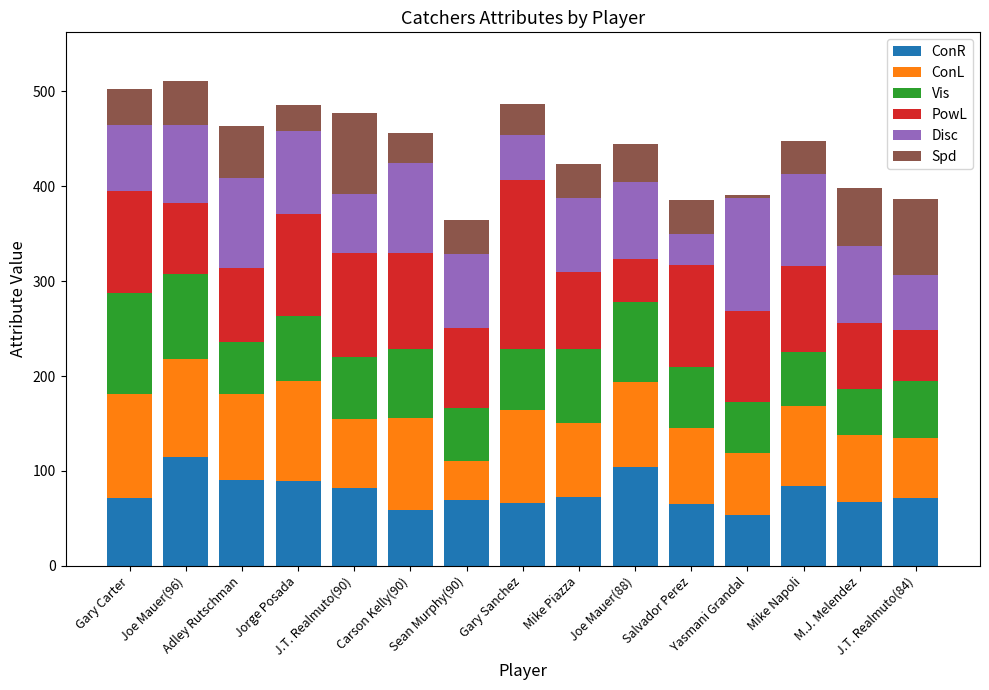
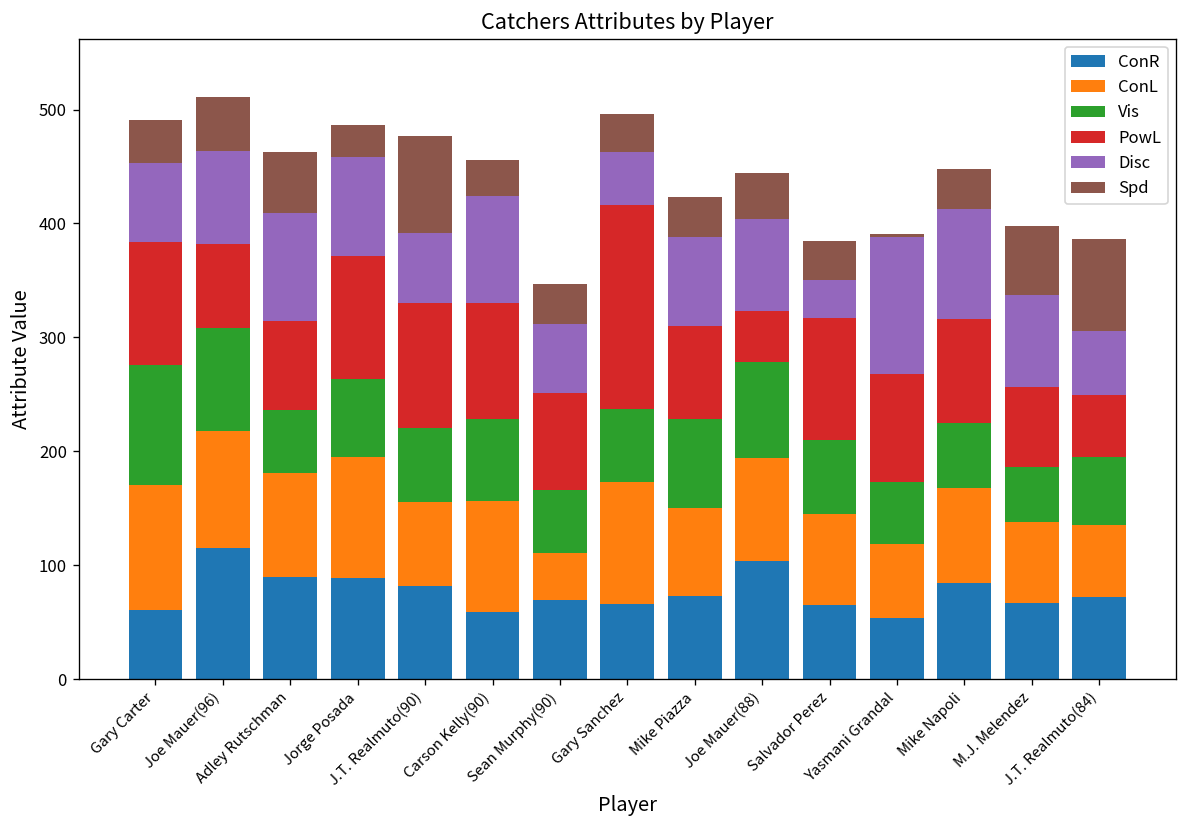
  {
    "ConR": {
-     "Gary Carter": 70,
+     "Gary Carter": 60,
      "Joe Mauer(96)": 120,
      "Adley Rutschman": 90,
      "Jorge Posada": 90,
      "J.T. Realmuto(90)": 80,
      "Carson Kelly(90)": 60,
      "Sean Murphy(90)": 70,
      "Gary Sanchez": 70,
      "Mike Piazza": 70,
      "Joe Mauer(88)": 100,
      "Salvador Perez": 70,
      "Yasmani Grandal": 50,
      "Mike Napoli": 80,
      "M.J. Melendez": 70,
      "J.T. Realmuto(84)": 70
    },
    "ConL": {
      "Gary Carter": 110,
      "Joe Mauer(96)": 100,
      "Adley Rutschman": 90,
      "Jorge Posada": 110,
      "J.T. Realmuto(90)": 70,
      "Carson Kelly(90)": 100,
      "Sean Murphy(90)": 40,
-     "Gary Sanchez": 100,
+     "Gary Sanchez": 110,
      "Mike Piazza": 80,
      "Joe Mauer(88)": 90,
      "Salvador Perez": 80,
      "Yasmani Grandal": 70,
      "Mike Napoli": 80,
      "M.J. Melendez": 70,
      "J.T. Realmuto(84)": 60
    },
    "Vis": {
      "Gary Carter": 110,
      "Joe Mauer(96)": 90,
      "Adley Rutschman": 60,
      "Jorge Posada": 70,
      "J.T. Realmuto(90)": 70,
      "Carson Kelly(90)": 70,
      "Sean Murphy(90)": 60,
      "Gary Sanchez": 60,
      "Mike Piazza": 80,
      "Joe Mauer(88)": 80,
      "Salvador Perez": 70,
      "Yasmani Grandal": 50,
      "Mike Napoli": 60,
      "M.J. Melendez": 50,
      "J.T. Realmuto(84)": 60
    },
    "PowL": {
      "Gary Carter": 110,
      "Joe Mauer(96)": 70,
      "Adley Rutschman": 80,
      "Jorge Posada": 110,
      "J.T. Realmuto(90)": 110,
      "Carson Kelly(90)": 100,
      "Sean Murphy(90)": 90,
      "Gary Sanchez": 180,
      "Mike Piazza": 80,
      "Joe Mauer(88)": 50,
      "Salvador Perez": 110,
      "Yasmani Grandal": 100,
      "Mike Napoli": 90,
      "M.J. Melendez": 70,
      "J.T. Realmuto(84)": 50
    },
    "Disc": {
      "Gary Carter": 70,
      "Joe Mauer(96)": 80,
      "Adley Rutschman": 100,
      "Jorge Posada": 90,
      "J.T. Realmuto(90)": 60,
      "Carson Kelly(90)": 90,
-     "Sean Murphy(90)": 80,
+     "Sean Murphy(90)": 60,
      "Gary Sanchez": 50,
      "Mike Piazza": 80,
      "Joe Mauer(88)": 80,
      "Salvador Perez": 30,
      "Yasmani Grandal": 120,
      "Mike Napoli": 100,
      "M.J. Melendez": 80,
      "J.T. Realmuto(84)": 60
    },
    "Spd": {
      "Gary Carter": 40,
      "Joe Mauer(96)": 50,
      "Adley Rutschman": 50,
      "Jorge Posada": 30,
      "J.T. Realmuto(90)": 90,
      "Carson Kelly(90)": 30,
      "Sean Murphy(90)": 40,
      "Gary Sanchez": 30,
      "Mike Piazza": 40,
      "Joe Mauer(88)": 40,
      "Salvador Perez": 40,
      "Yasmani Grandal": 0,
      "Mike Napoli": 40,
      "M.J. Melendez": 60,
      "J.T. Realmuto(84)": 80
    }
  }
